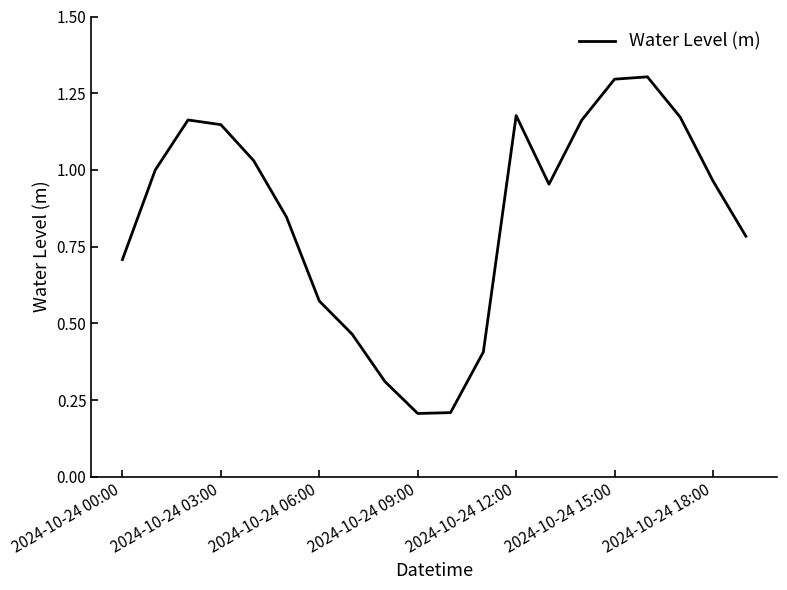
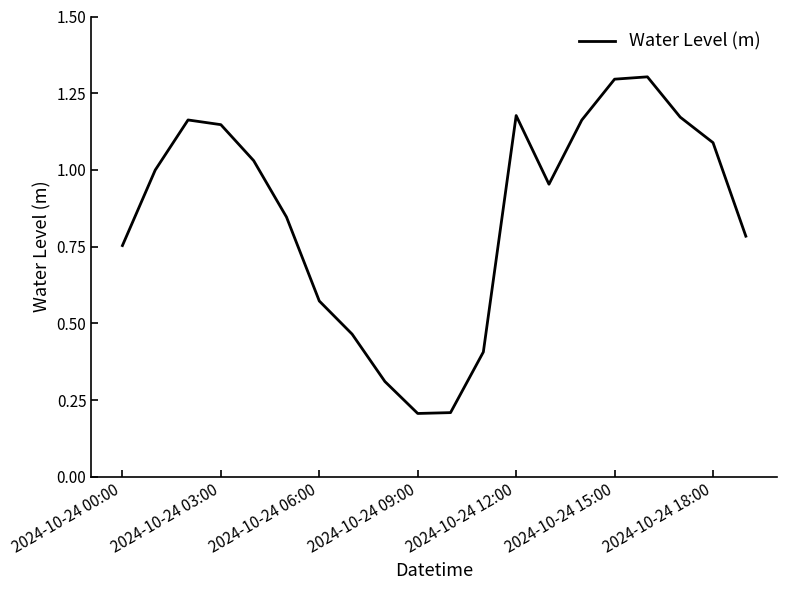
  {
-   "2024-10-24 00:00": 0.71,
+   "2024-10-24 00:00": 0.75,
    "2024-10-24 03:00": 1.15,
    "2024-10-24 06:00": 0.57,
    "2024-10-24 09:00": 0.21,
    "2024-10-24 12:00": 1.18,
    "2024-10-24 15:00": 1.30,
-   "2024-10-24 18:00": 0.96
+   "2024-10-24 18:00": 1.09
  }
